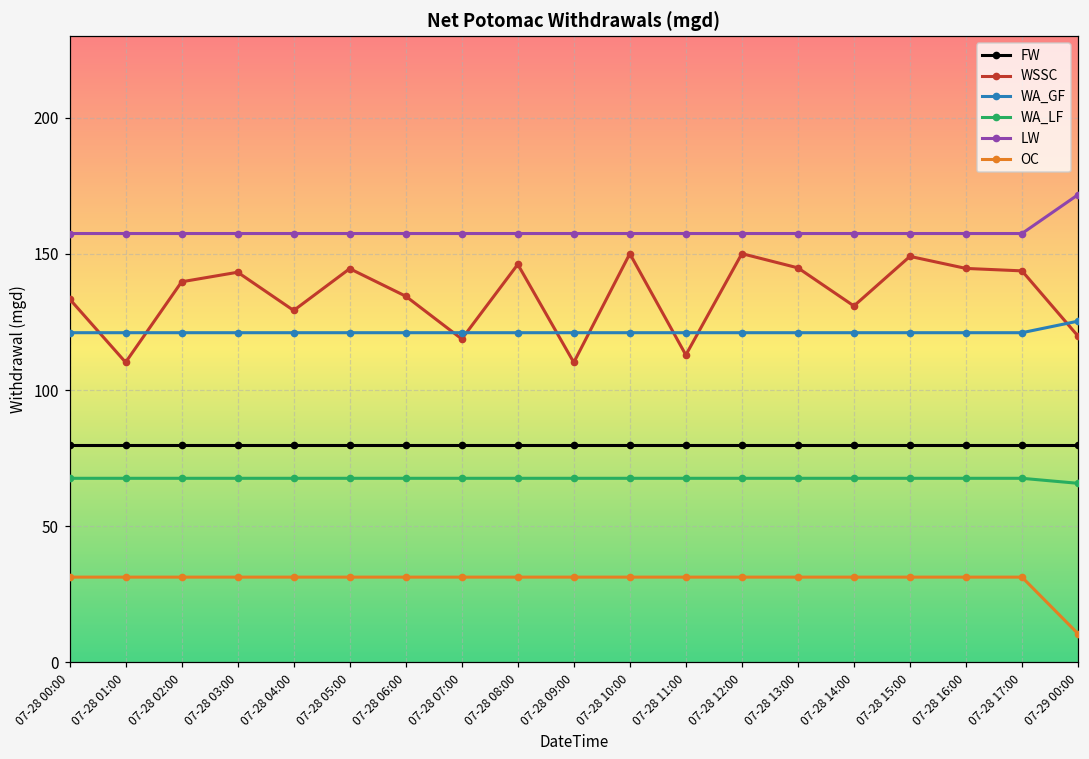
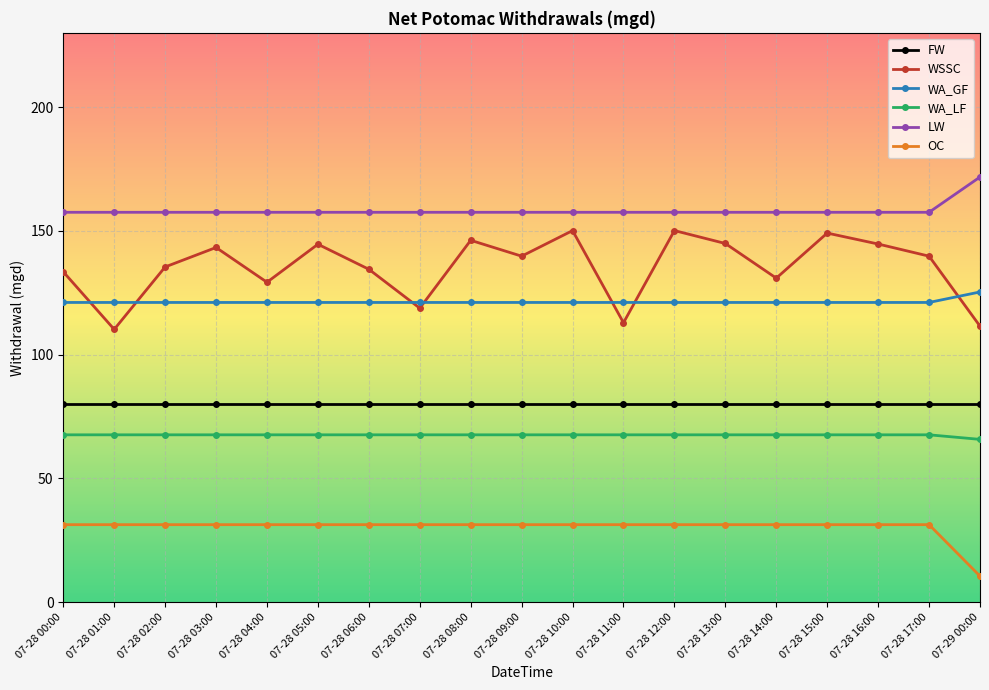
  {
    "FW": {
      "07-28 00:00": 80,
      "07-28 01:00": 80,
      "07-28 02:00": 80,
      "07-28 03:00": 80,
      "07-28 04:00": 80,
      "07-28 05:00": 80,
      "07-28 06:00": 80,
      "07-28 07:00": 80,
      "07-28 08:00": 80,
      "07-28 09:00": 80,
      "07-28 10:00": 80,
      "07-28 11:00": 80,
      "07-28 12:00": 80,
      "07-28 13:00": 80,
      "07-28 14:00": 80,
      "07-28 15:00": 80,
      "07-28 16:00": 80,
      "07-28 17:00": 80,
      "07-29 00:00": 80
    },
    "WSSC": {
      "07-28 00:00": 133,
      "07-28 01:00": 110,
-     "07-28 02:00": 140,
+     "07-28 02:00": 135,
      "07-28 03:00": 143,
      "07-28 04:00": 129,
      "07-28 05:00": 145,
      "07-28 06:00": 134,
      "07-28 07:00": 119,
      "07-28 08:00": 146,
-     "07-28 09:00": 110,
+     "07-28 09:00": 140,
      "07-28 10:00": 150,
      "07-28 11:00": 113,
      "07-28 12:00": 150,
      "07-28 13:00": 145,
      "07-28 14:00": 131,
      "07-28 15:00": 149,
      "07-28 16:00": 145,
-     "07-28 17:00": 144,
-     "07-29 00:00": 120
+     "07-28 17:00": 140,
+     "07-29 00:00": 111
    },
    "WA_GF": {
      "07-28 00:00": 121,
      "07-28 01:00": 121,
      "07-28 02:00": 121,
      "07-28 03:00": 121,
      "07-28 04:00": 121,
      "07-28 05:00": 121,
      "07-28 06:00": 121,
      "07-28 07:00": 121,
      "07-28 08:00": 121,
      "07-28 09:00": 121,
      "07-28 10:00": 121,
      "07-28 11:00": 121,
      "07-28 12:00": 121,
      "07-28 13:00": 121,
      "07-28 14:00": 121,
      "07-28 15:00": 121,
      "07-28 16:00": 121,
      "07-28 17:00": 121,
      "07-29 00:00": 125
    },
    "WA_LF": {
      "07-28 00:00": 68,
      "07-28 01:00": 68,
      "07-28 02:00": 68,
      "07-28 03:00": 68,
      "07-28 04:00": 68,
      "07-28 05:00": 68,
      "07-28 06:00": 68,
      "07-28 07:00": 68,
      "07-28 08:00": 68,
      "07-28 09:00": 68,
      "07-28 10:00": 68,
      "07-28 11:00": 68,
      "07-28 12:00": 68,
      "07-28 13:00": 68,
      "07-28 14:00": 68,
      "07-28 15:00": 68,
      "07-28 16:00": 68,
      "07-28 17:00": 68,
      "07-29 00:00": 66
    },
    "LW": {
      "07-28 00:00": 158,
      "07-28 01:00": 158,
      "07-28 02:00": 158,
      "07-28 03:00": 158,
      "07-28 04:00": 158,
      "07-28 05:00": 158,
      "07-28 06:00": 158,
      "07-28 07:00": 158,
      "07-28 08:00": 158,
      "07-28 09:00": 158,
      "07-28 10:00": 158,
      "07-28 11:00": 158,
      "07-28 12:00": 158,
      "07-28 13:00": 158,
      "07-28 14:00": 158,
      "07-28 15:00": 158,
      "07-28 16:00": 158,
      "07-28 17:00": 158,
      "07-29 00:00": 172
    },
    "OC": {
      "07-28 00:00": 31,
      "07-28 01:00": 31,
      "07-28 02:00": 31,
      "07-28 03:00": 31,
      "07-28 04:00": 31,
      "07-28 05:00": 31,
      "07-28 06:00": 31,
      "07-28 07:00": 31,
      "07-28 08:00": 31,
      "07-28 09:00": 31,
      "07-28 10:00": 31,
      "07-28 11:00": 31,
      "07-28 12:00": 31,
      "07-28 13:00": 31,
      "07-28 14:00": 31,
      "07-28 15:00": 31,
      "07-28 16:00": 31,
      "07-28 17:00": 31,
      "07-29 00:00": 11
    }
  }
